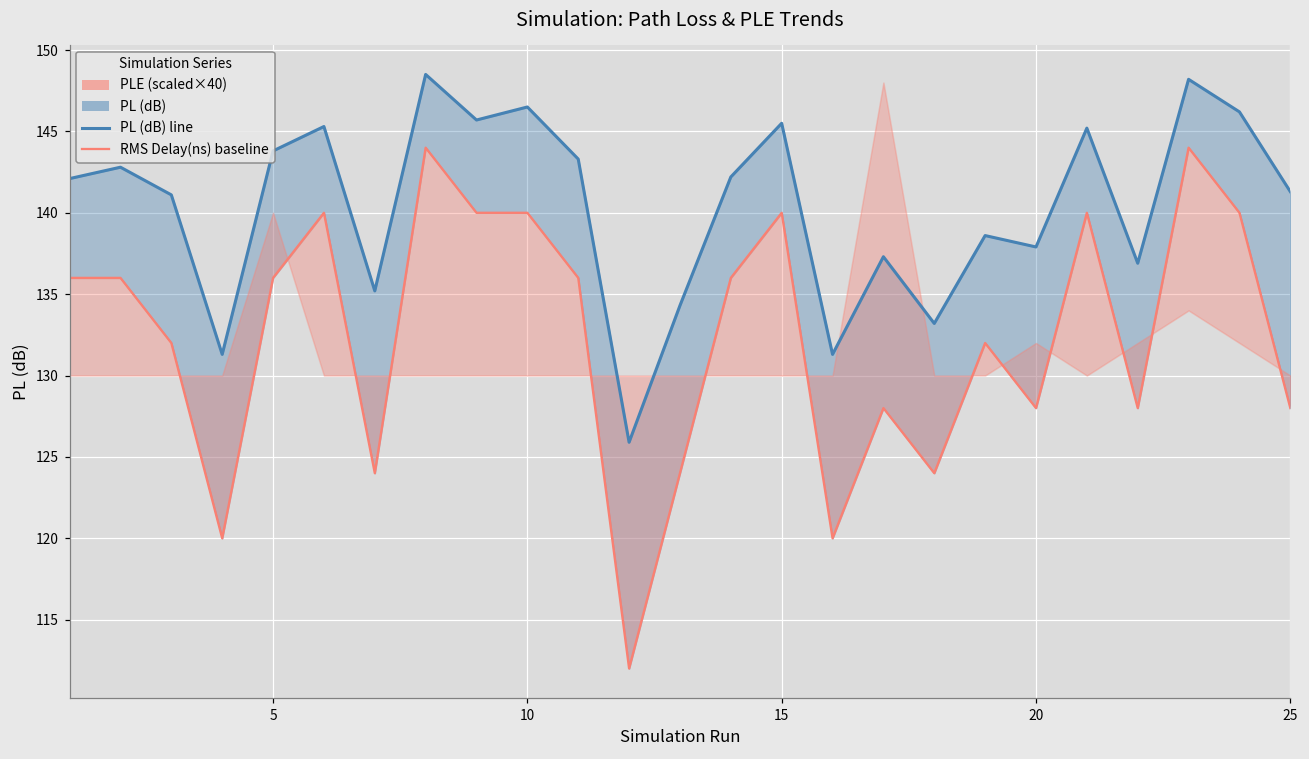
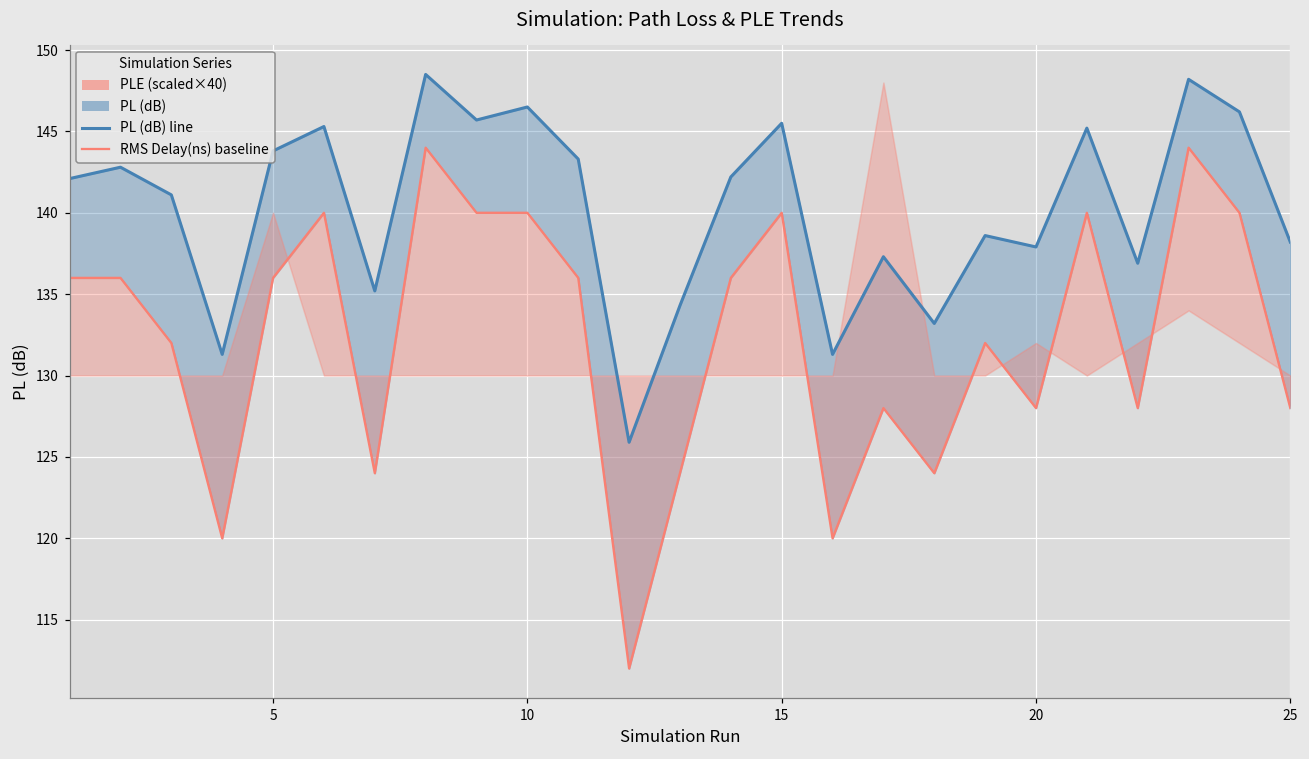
  {
    "PL (dB)": {
      "10": 146.5,
      "15": 145.5,
      "20": 137.9,
-     "25": 141.3
+     "25": 138.2
    }
  }
